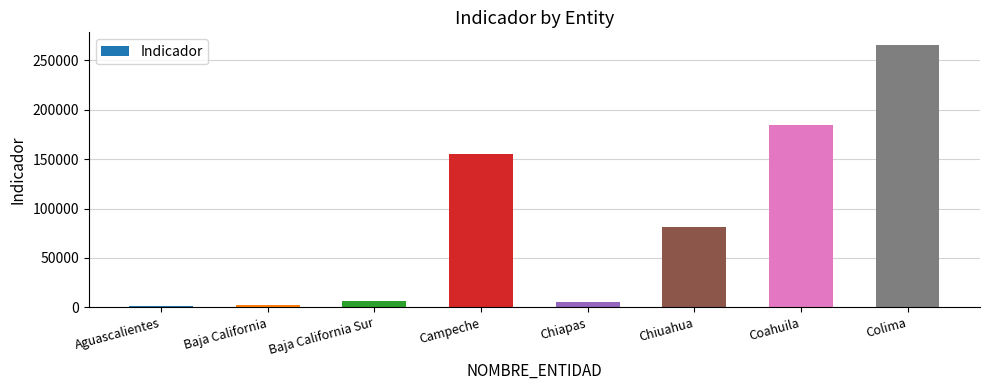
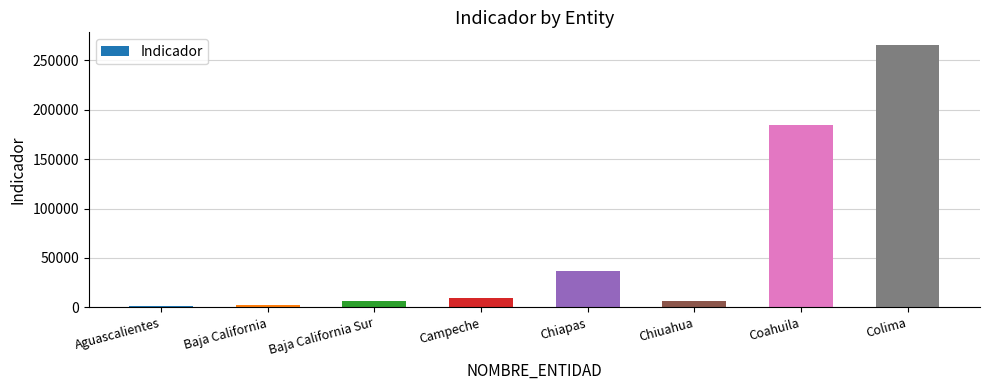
  {
    "Baja California Sur": 10000,
-   "Campeche": 160000,
-   "Chiapas": 10000,
-   "Chiuahua": 80000,
+   "Campeche": 10000,
+   "Chiapas": 40000,
+   "Chiuahua": 10000,
    "Coahuila": 180000,
    "Colima": 270000
  }
